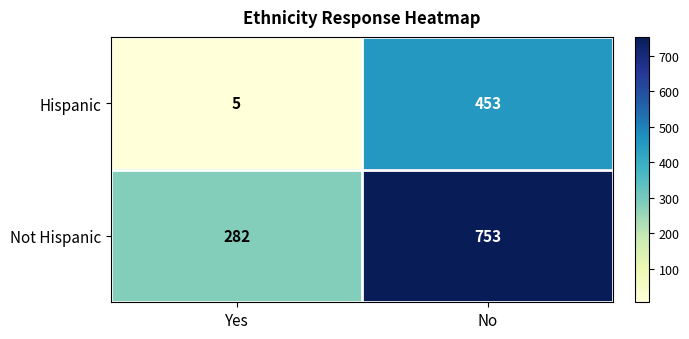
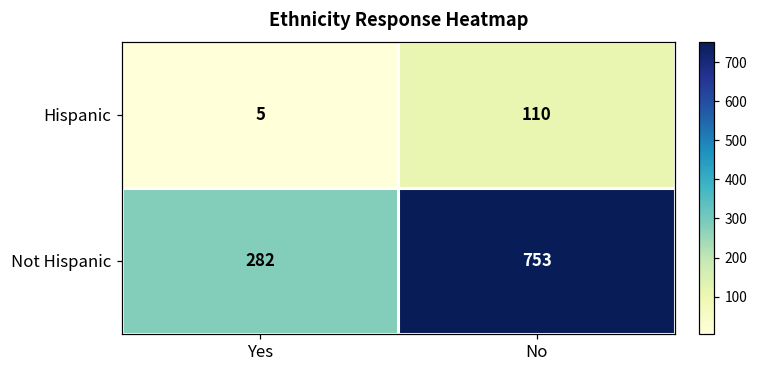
  {
    "Hispanic": {
      "Yes": 5,
-     "No": 453
+     "No": 110
    },
    "Not Hispanic": {
      "Yes": 282,
      "No": 753
    }
  }
